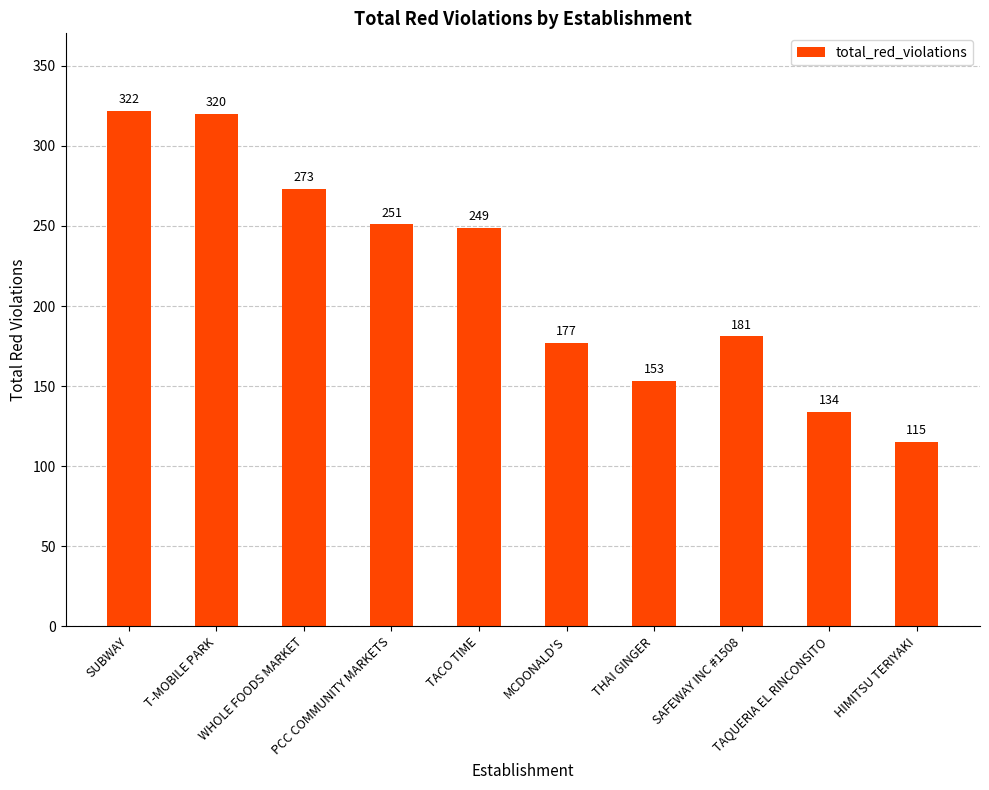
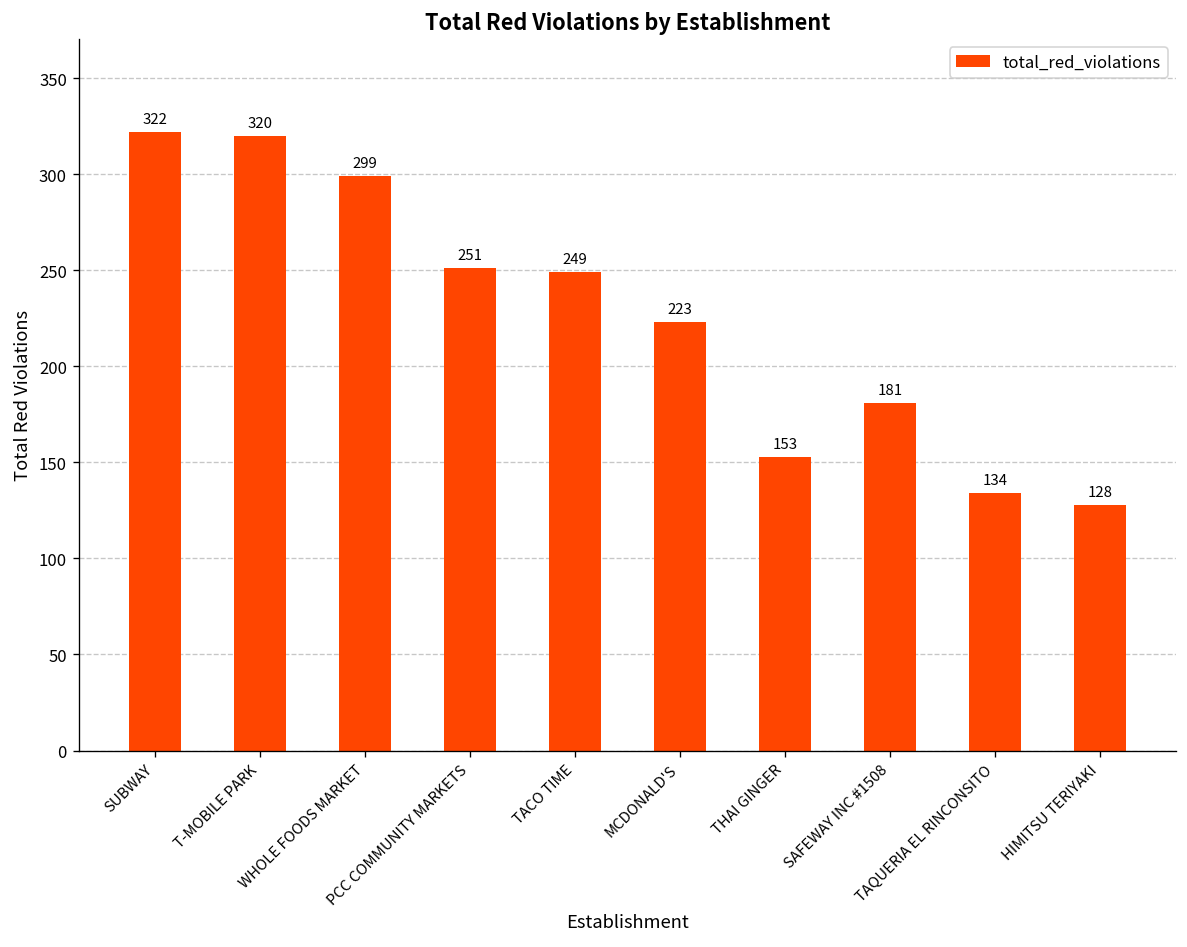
  {
    "SUBWAY": 322,
    "T-MOBILE PARK": 320,
-   "WHOLE FOODS MARKET": 273,
+   "WHOLE FOODS MARKET": 299,
    "PCC COMMUNITY MARKETS": 251,
    "TACO TIME": 249,
-   "MCDONALD'S": 177,
+   "MCDONALD'S": 223,
    "THAI GINGER": 153,
    "SAFEWAY INC #1508": 181,
    "TAQUERIA EL RINCONSITO": 134,
-   "HIMITSU TERIYAKI": 115
+   "HIMITSU TERIYAKI": 128
  }
